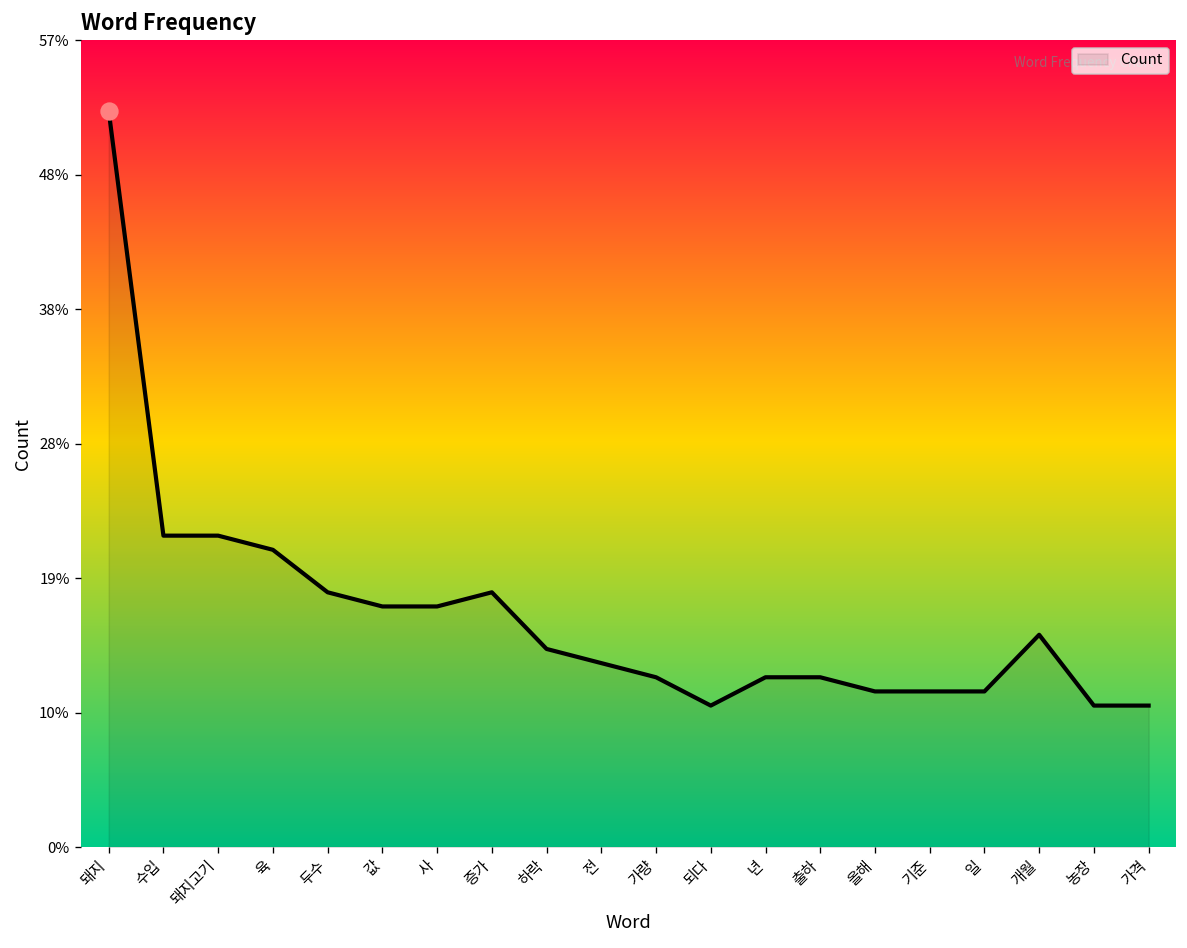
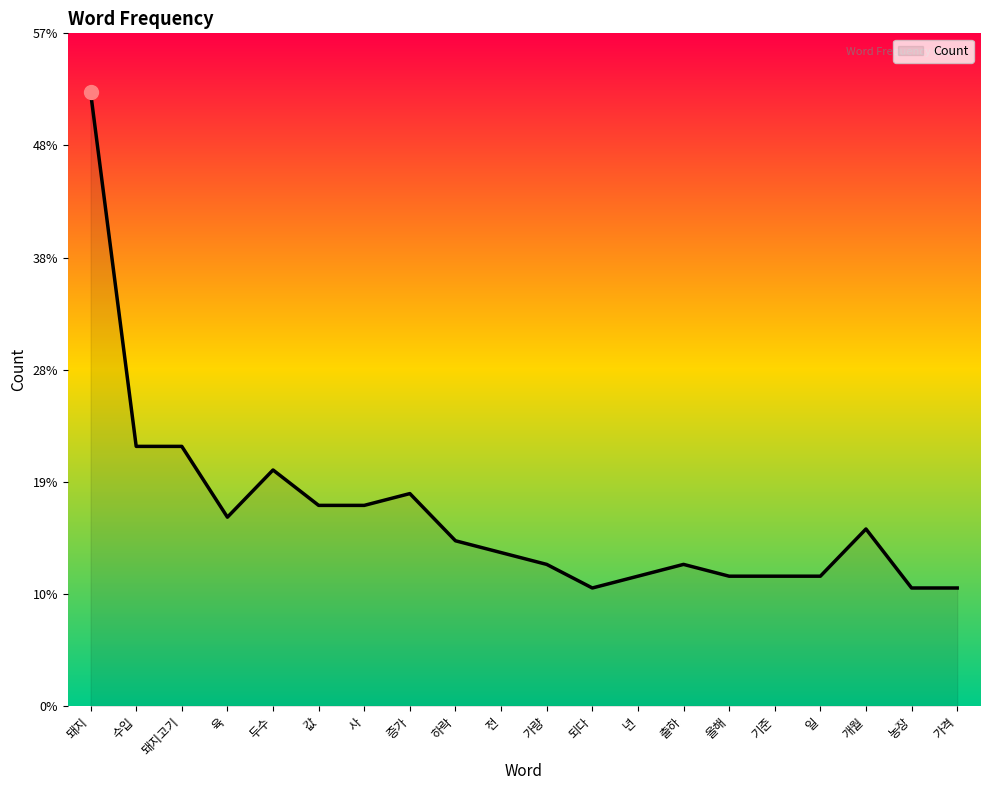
  {
    "Count": {
      "수입": "22%",
      "돼지고기": "22%",
-     "육": "21%",
-     "두수": "18%",
+     "육": "16%",
+     "두수": "20%",
      "값": "17%",
      "사": "17%",
      "증가": "18%",
      "하락": "14%",
      "전": "13%",
      "가량": "12%",
      "되다": "10%",
-     "년": "12%",
+     "년": "11%",
      "출하": "12%",
      "올해": "11%",
      "기준": "11%",
      "일": "11%",
      "개월": "15%",
      "농장": "10%",
      "가격": "10%"
    }
  }
